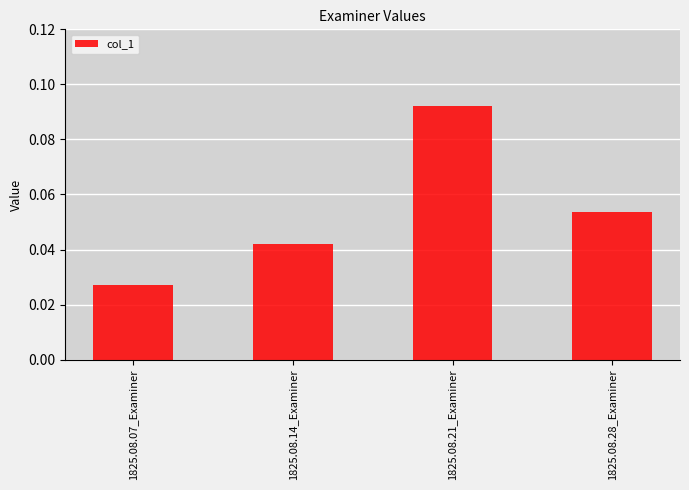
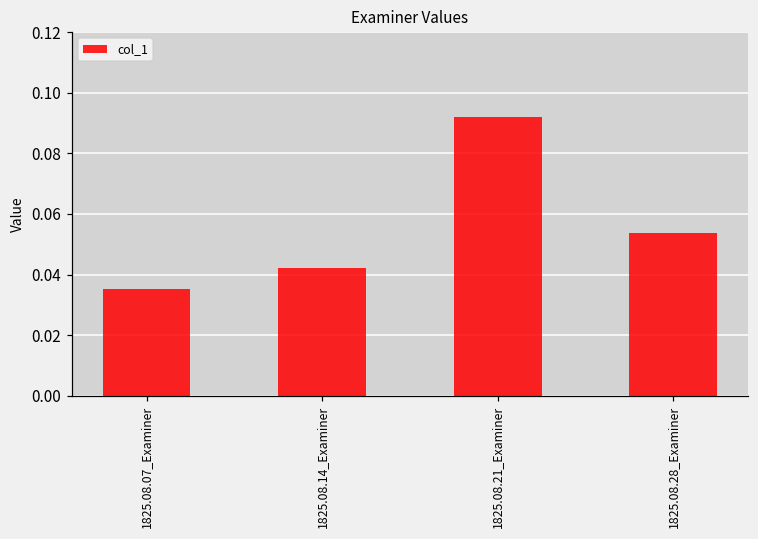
  {
-   "1825.08.07_Examiner": 0.027,
+   "1825.08.07_Examiner": 0.035,
    "1825.08.14_Examiner": 0.042,
    "1825.08.21_Examiner": 0.092,
    "1825.08.28_Examiner": 0.054
  }
